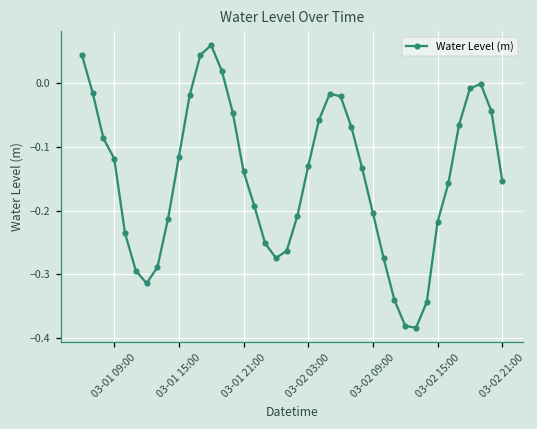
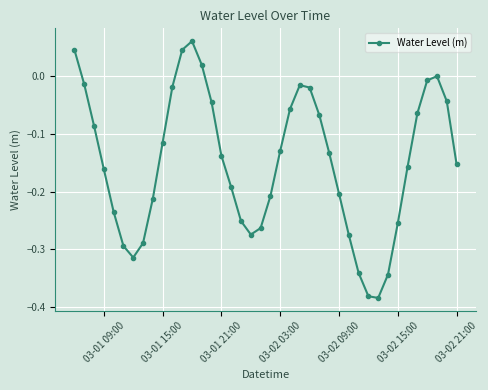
  {
-   "03-01 09:00": -0.12,
+   "03-01 09:00": -0.16,
    "03-01 15:00": -0.12,
    "03-01 21:00": -0.14,
    "03-02 03:00": -0.13,
    "03-02 09:00": -0.20,
-   "03-02 15:00": -0.22,
+   "03-02 15:00": -0.25,
    "03-02 21:00": -0.15
  }
